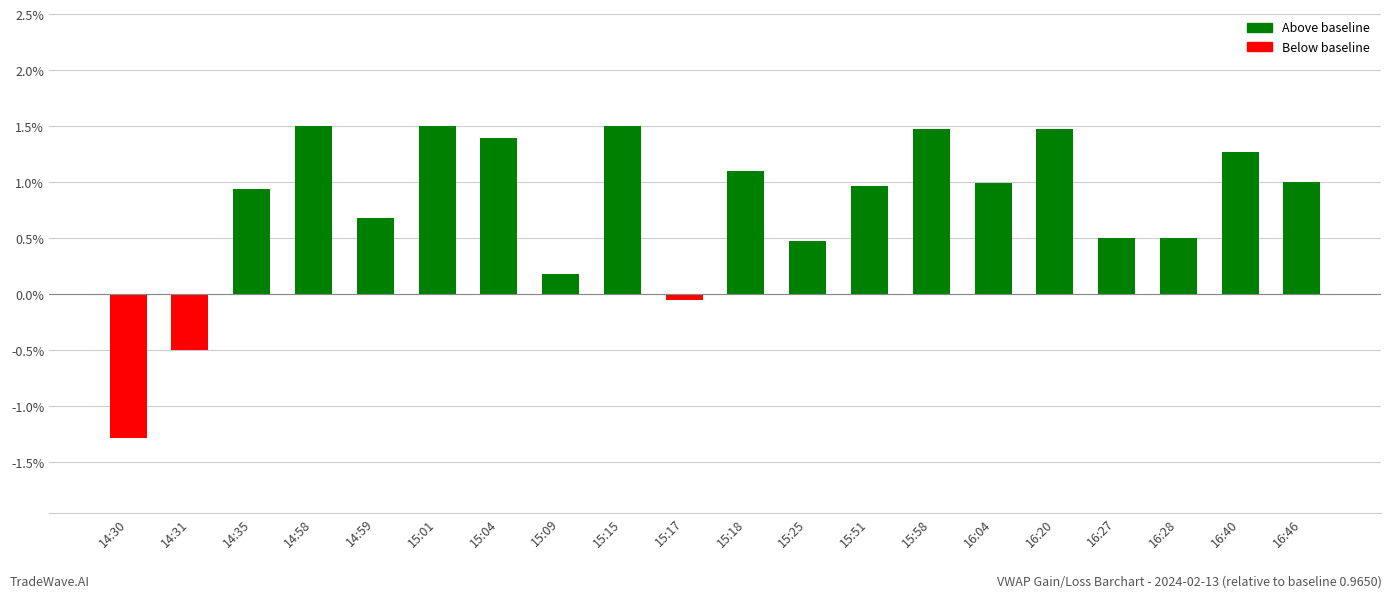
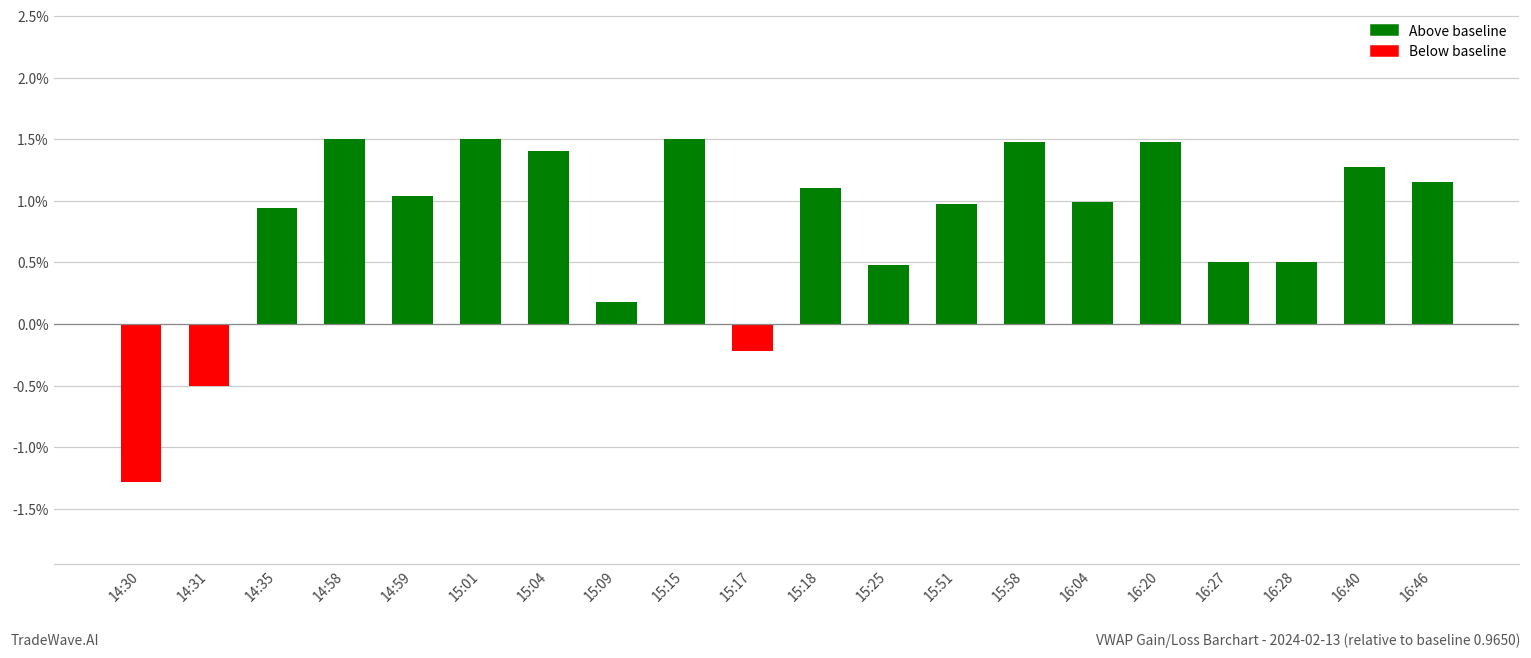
  {
    "14:30": "-1.28%",
    "14:31": "-0.50%",
    "14:35": "0.94%",
    "14:58": "1.50%",
-   "14:59": "0.68%",
+   "14:59": "1.04%",
    "15:01": "1.50%",
    "15:04": "1.40%",
    "15:09": "0.18%",
    "15:15": "1.50%",
-   "15:17": "-0.05%",
+   "15:17": "-0.22%",
    "15:18": "1.10%",
    "15:25": "0.48%",
    "15:51": "0.97%",
    "15:58": "1.48%",
    "16:04": "0.99%",
    "16:20": "1.48%",
    "16:27": "0.50%",
    "16:28": "0.50%",
    "16:40": "1.27%",
-   "16:46": "1.00%"
+   "16:46": "1.15%"
  }
